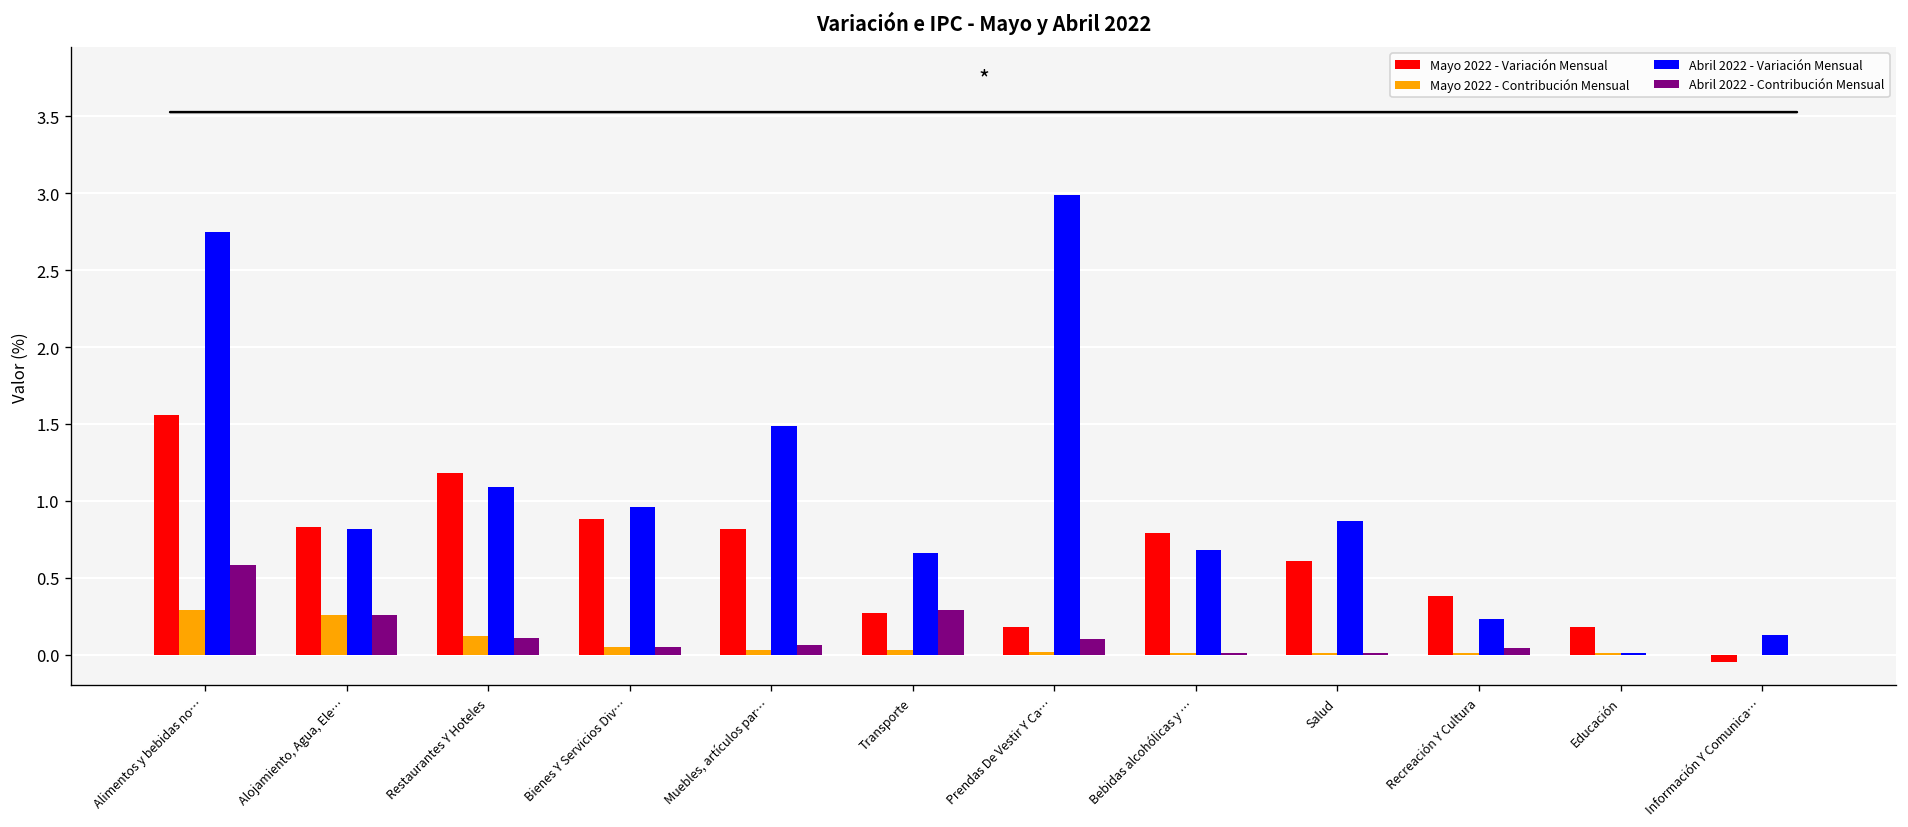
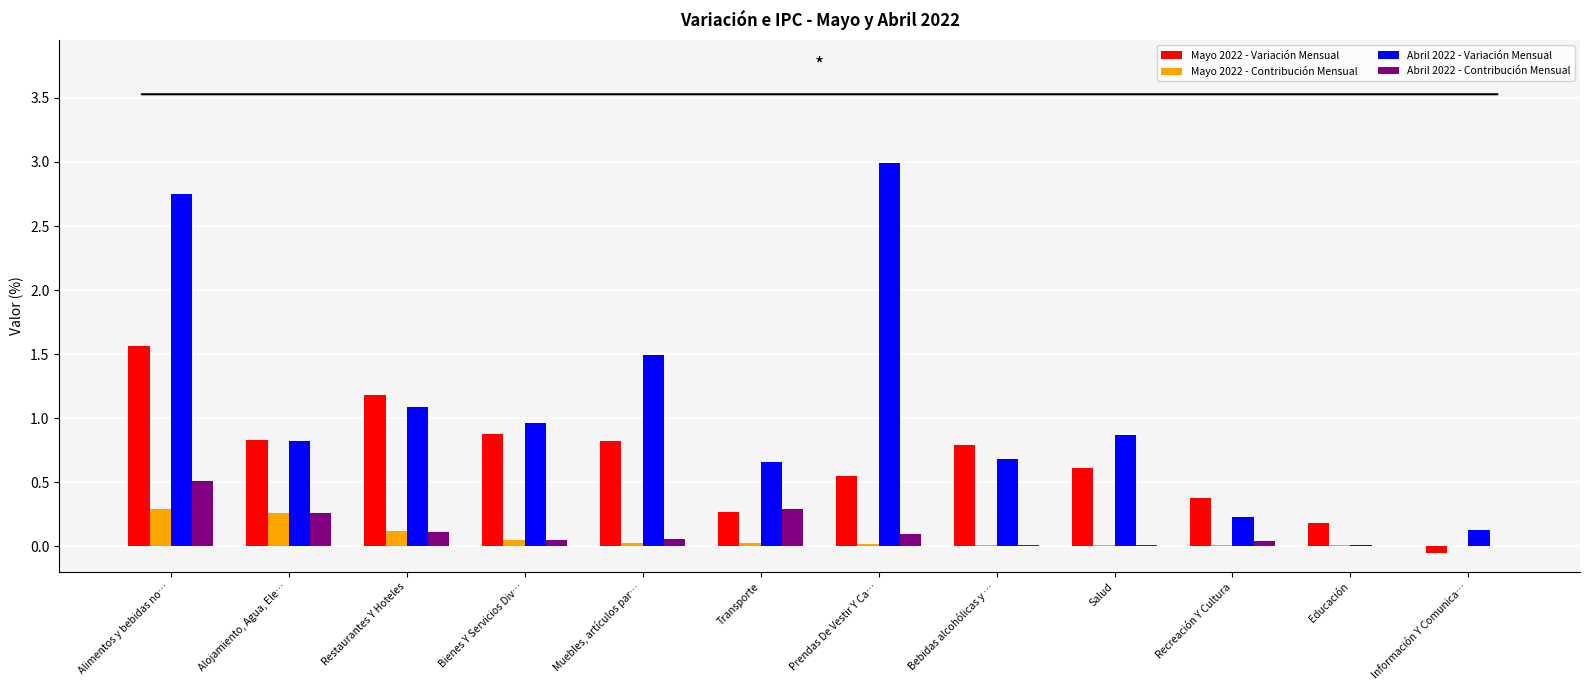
  {
    "Mayo 2022 - Variación Mensual": {
      "Alimentos y bebidas no…": 1.56,
      "Alojamiento, Agua, Ele…": 0.83,
      "Restaurantes Y Hoteles": 1.18,
      "Bienes Y Servicios Div…": 0.88,
      "Muebles, artículos par…": 0.82,
      "Transporte": 0.27,
-     "Prendas De Vestir Y Ca…": 0.18,
+     "Prendas De Vestir Y Ca…": 0.55,
      "Bebidas alcohólicas y …": 0.79,
      "Salud": 0.61,
      "Recreación Y Cultura": 0.38,
      "Educación": 0.18,
      "Información Y Comunica…": -0.05
    },
    "Mayo 2022 - Contribución Mensual": {
      "Alimentos y bebidas no…": 0.29,
      "Alojamiento, Agua, Ele…": 0.26,
      "Restaurantes Y Hoteles": 0.12,
      "Bienes Y Servicios Div…": 0.05,
      "Muebles, artículos par…": 0.03,
      "Transporte": 0.03,
      "Prendas De Vestir Y Ca…": 0.02,
      "Información Y Comunica…": 0.00
    },
    "Abril 2022 - Variación Mensual": {
      "Alimentos y bebidas no…": 2.75,
      "Alojamiento, Agua, Ele…": 0.82,
      "Restaurantes Y Hoteles": 1.09,
      "Bienes Y Servicios Div…": 0.96,
      "Muebles, artículos par…": 1.49,
      "Transporte": 0.66,
      "Prendas De Vestir Y Ca…": 2.99,
      "Bebidas alcohólicas y …": 0.68,
      "Salud": 0.87,
      "Recreación Y Cultura": 0.23,
      "Información Y Comunica…": 0.13
    },
    "Abril 2022 - Contribución Mensual": {
-     "Alimentos y bebidas no…": 0.58,
+     "Alimentos y bebidas no…": 0.51,
      "Alojamiento, Agua, Ele…": 0.26,
      "Restaurantes Y Hoteles": 0.11,
      "Bienes Y Servicios Div…": 0.05,
      "Muebles, artículos par…": 0.06,
      "Transporte": 0.29,
      "Prendas De Vestir Y Ca…": 0.10,
      "Recreación Y Cultura": 0.04,
      "Educación": 0.00,
      "Información Y Comunica…": 0.00
    }
  }
